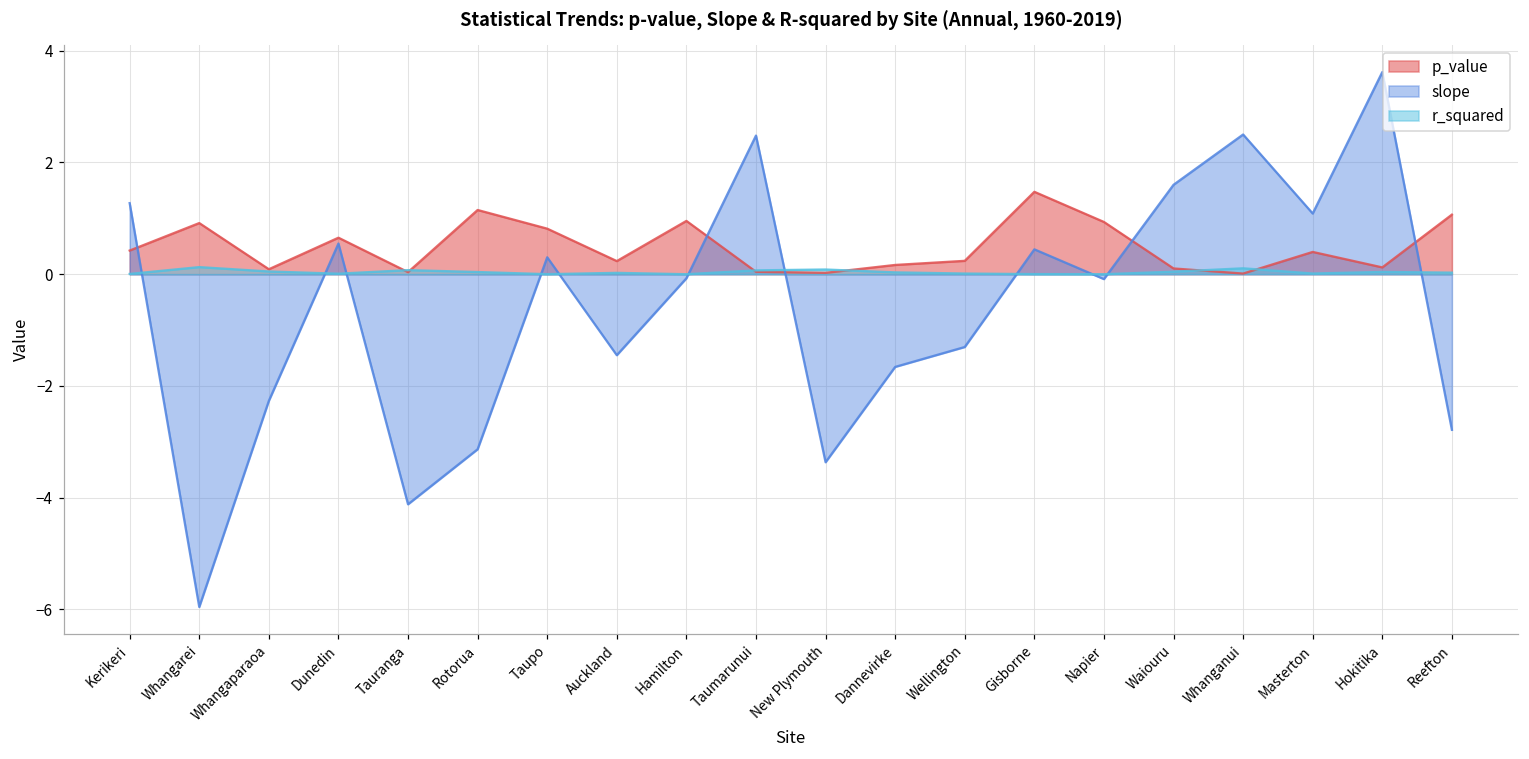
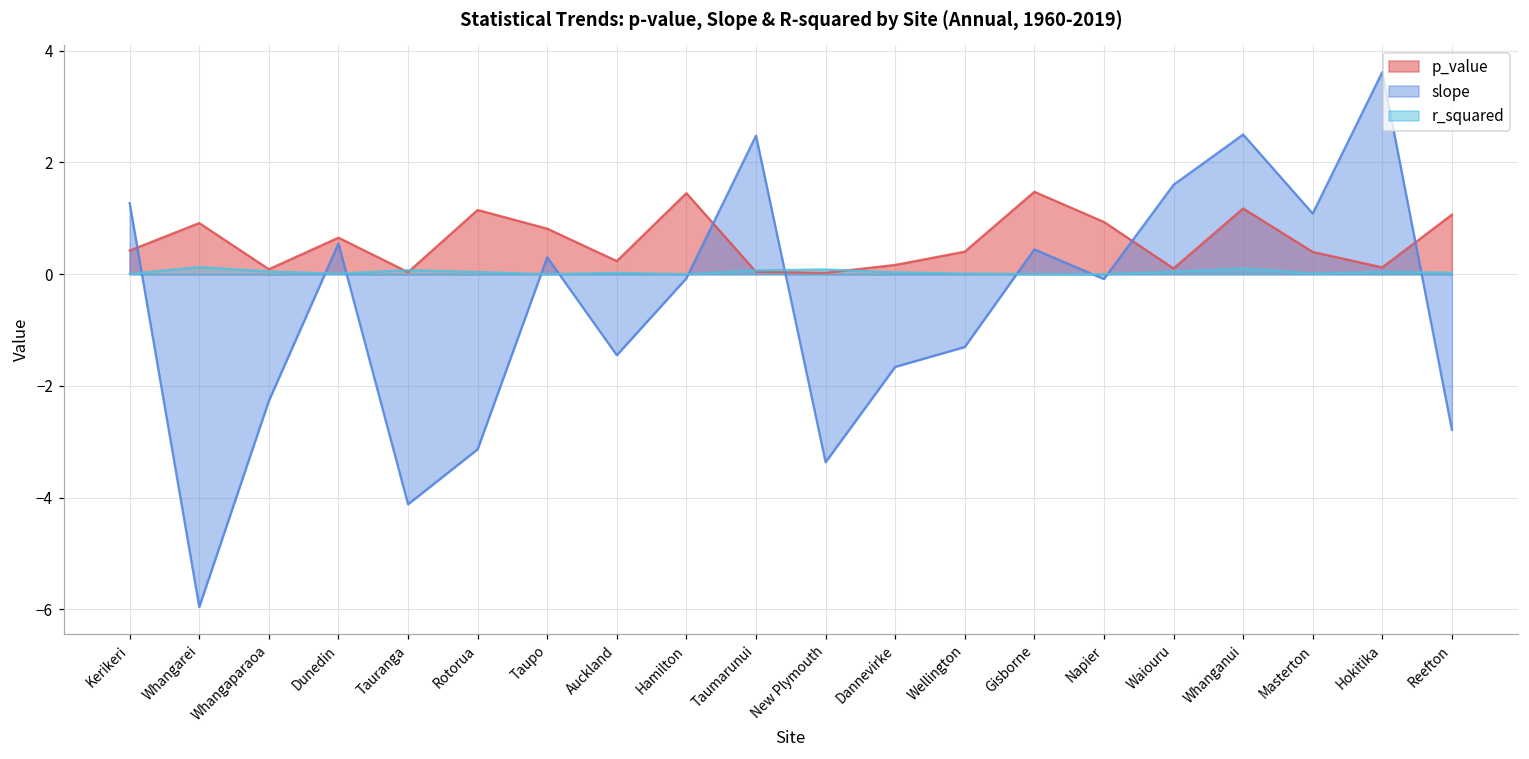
  {
    "p_value": {
      "Kerikeri": 0.4,
      "Whangarei": 0.9,
      "Dunedin": 0.7,
      "Rotorua": 1.1,
      "Taupo": 0.8,
      "Auckland": 0.2,
-     "Hamilton": 1.0,
+     "Hamilton": 1.5,
      "Dannevirke": 0.2,
-     "Wellington": 0.2,
+     "Wellington": 0.4,
      "Gisborne": 1.5,
      "Napier": 0.9,
      "Waiouru": 0.1,
-     "Whanganui": 0.0,
+     "Whanganui": 1.2,
      "Masterton": 0.4,
      "Hokitika": 0.1,
      "Reefton": 1.1
    }
  }
